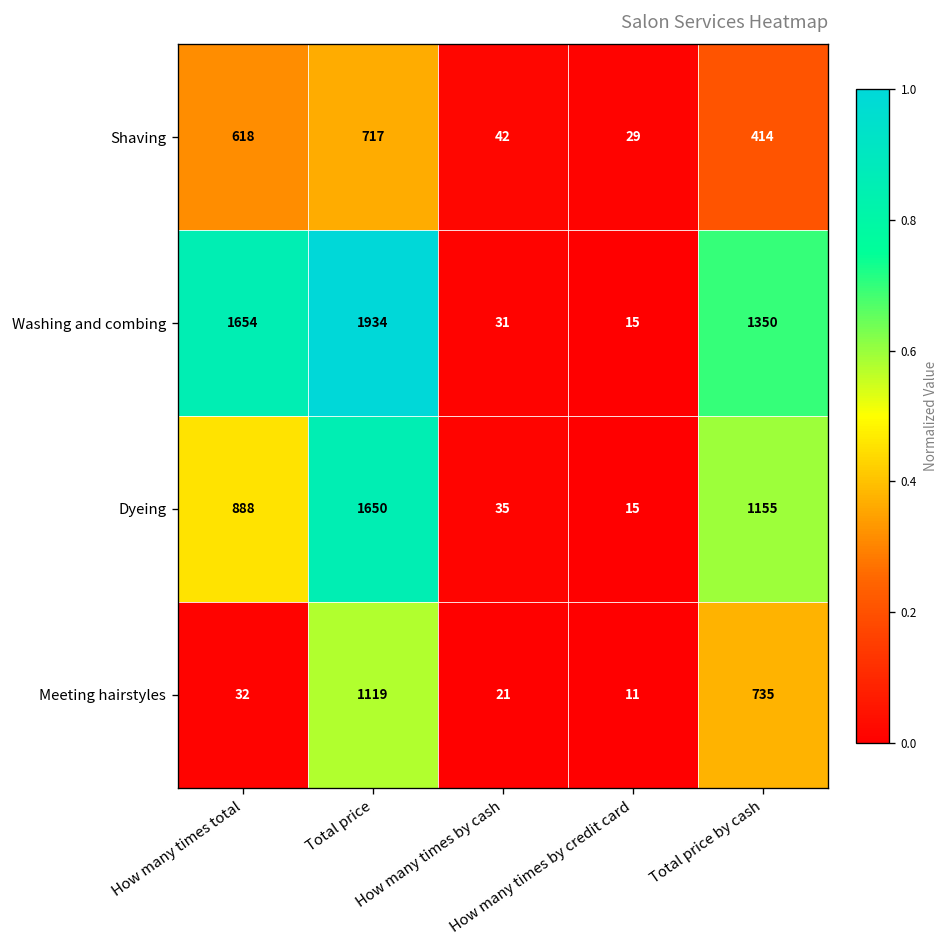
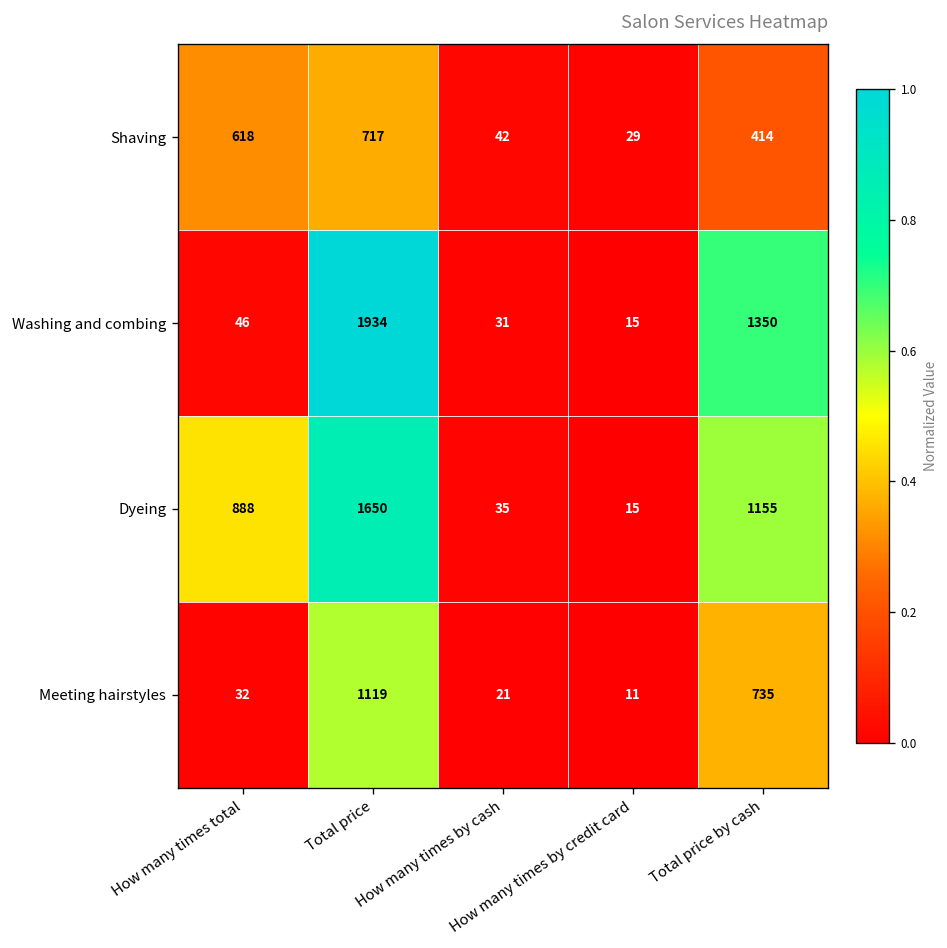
  {
    "Shaving": {
      "How many times total": 618,
      "Total price": 717,
      "How many times by cash": 42,
      "How many times by credit card": 29,
      "Total price by cash": 414
    },
    "Washing and combing": {
-     "How many times total": 1654,
+     "How many times total": 46,
      "Total price": 1934,
      "How many times by cash": 31,
      "How many times by credit card": 15,
      "Total price by cash": 1350
    },
    "Dyeing": {
      "How many times total": 888,
      "Total price": 1650,
      "How many times by cash": 35,
      "How many times by credit card": 15,
      "Total price by cash": 1155
    },
    "Meeting hairstyles": {
      "How many times total": 32,
      "Total price": 1119,
      "How many times by cash": 21,
      "How many times by credit card": 11,
      "Total price by cash": 735
    }
  }
